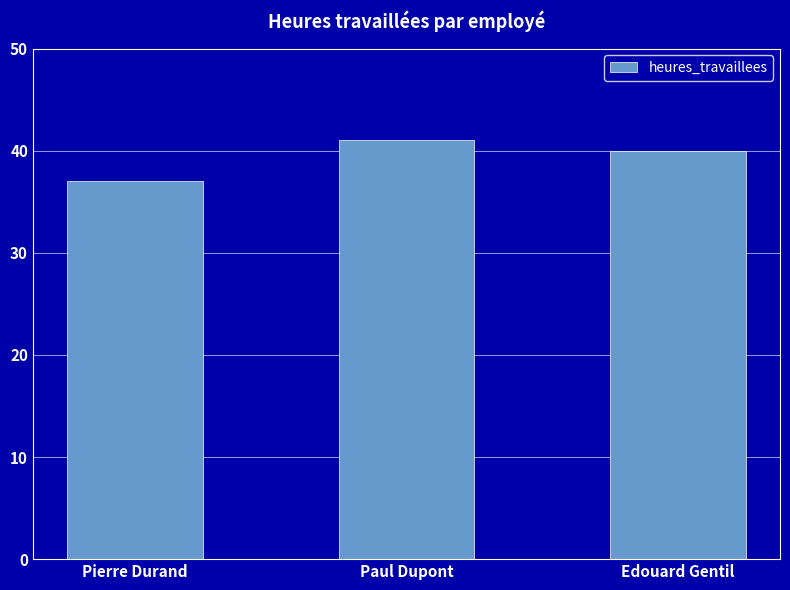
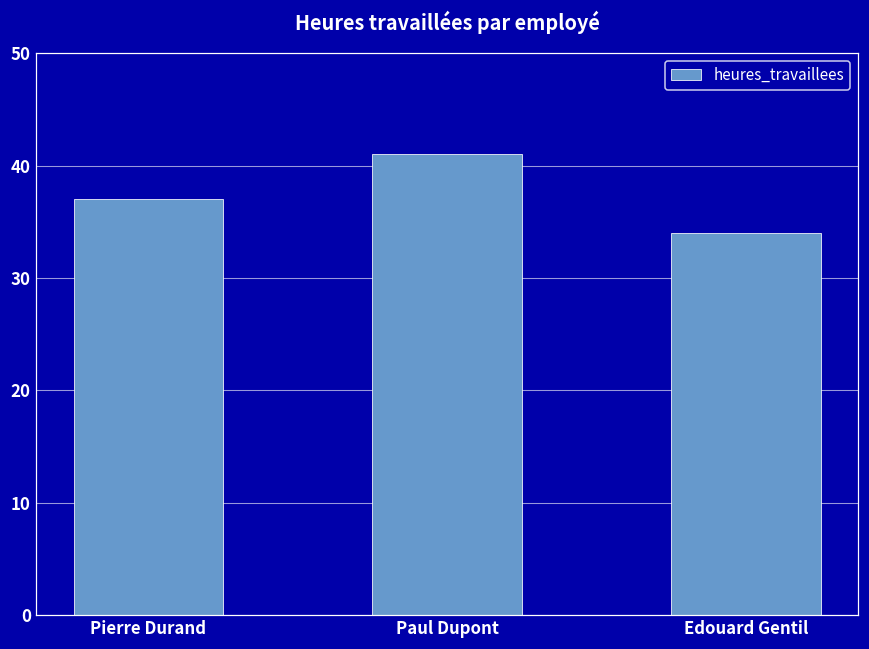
  {
    "Pierre Durand": 37,
    "Paul Dupont": 41,
-   "Edouard Gentil": 40
+   "Edouard Gentil": 34
  }
